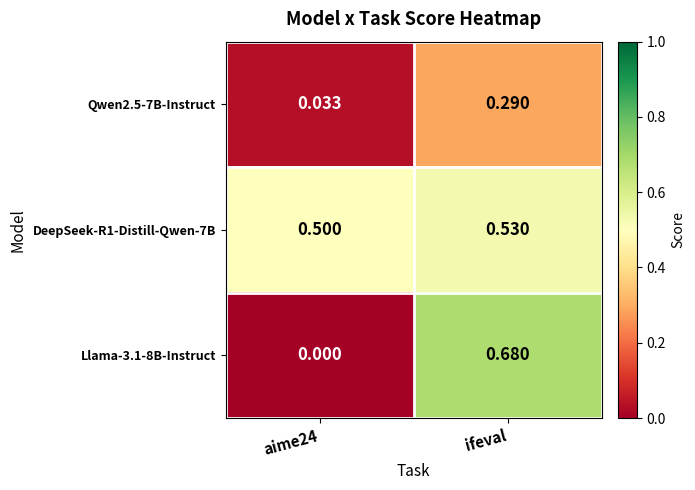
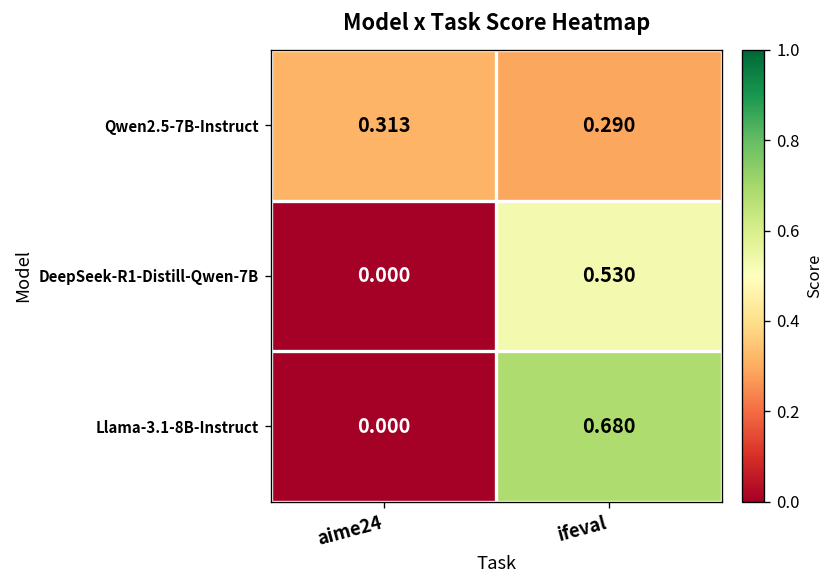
  {
    "Qwen2.5-7B-Instruct": {
-     "aime24": 0.033,
+     "aime24": 0.313,
      "ifeval": 0.290
    },
    "DeepSeek-R1-Distill-Qwen-7B": {
-     "aime24": 0.500,
+     "aime24": 0.000,
      "ifeval": 0.530
    },
    "Llama-3.1-8B-Instruct": {
      "aime24": 0.000,
      "ifeval": 0.680
    }
  }
